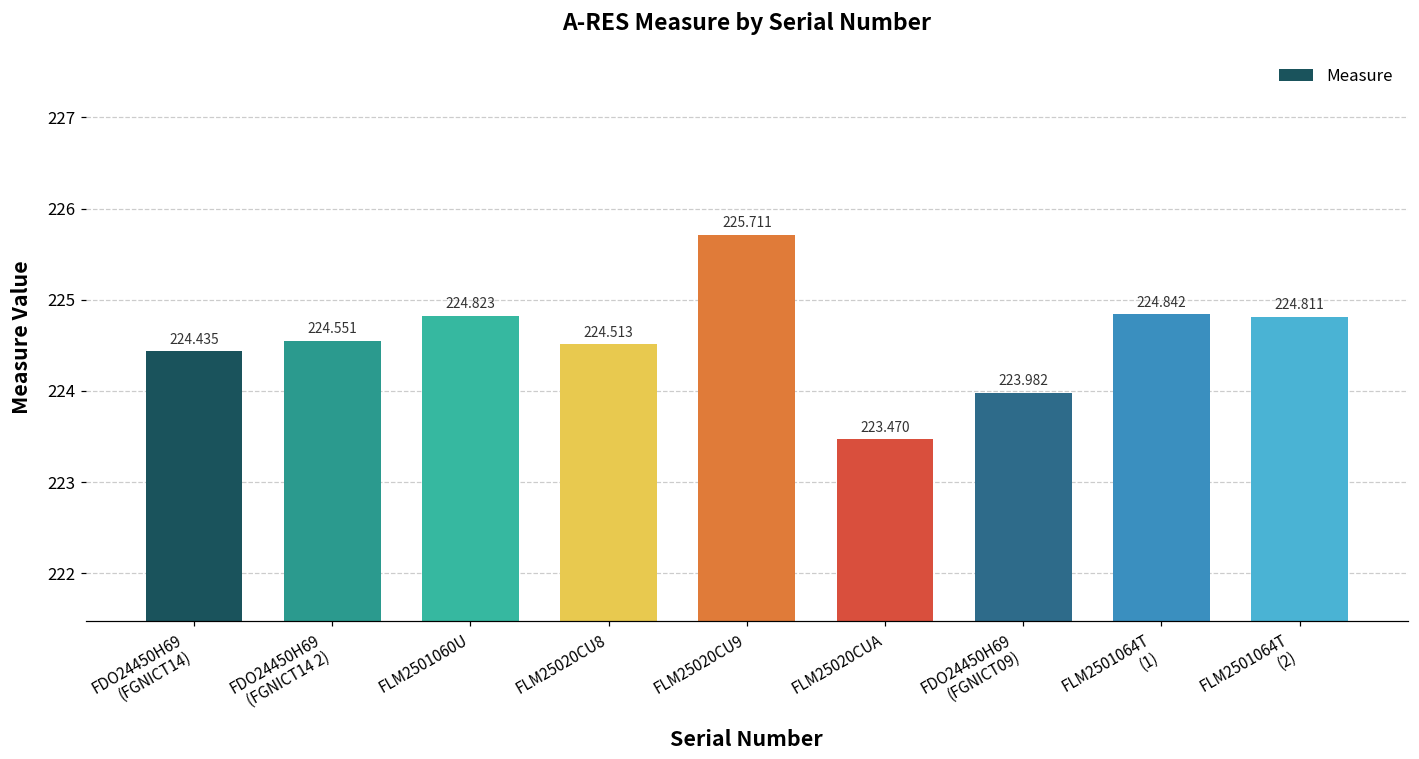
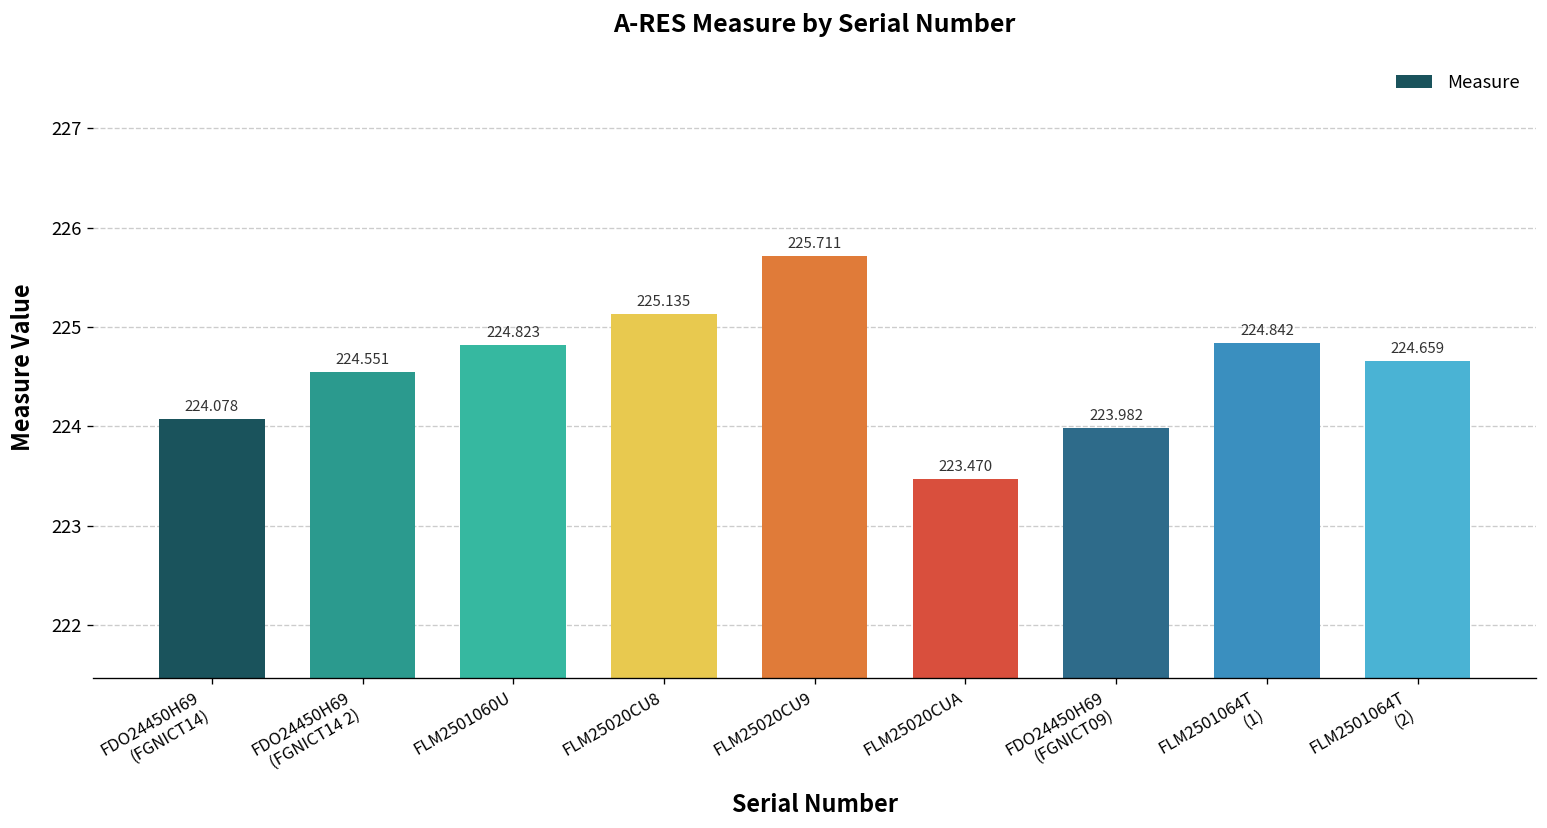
  {
-   "FDO24450H69 (FGNICT14)": 224.435,
+   "FDO24450H69 (FGNICT14)": 224.078,
    "FDO24450H69 (FGNICT14 2)": 224.551,
    "FLM2501060U": 224.823,
-   "FLM25020CU8": 224.513,
+   "FLM25020CU8": 225.135,
    "FLM25020CU9": 225.711,
    "FLM25020CUA": 223.470,
    "FDO24450H69 (FGNICT09)": 223.982,
    "FLM2501064T (1)": 224.842,
-   "FLM2501064T (2)": 224.811
+   "FLM2501064T (2)": 224.659
  }
